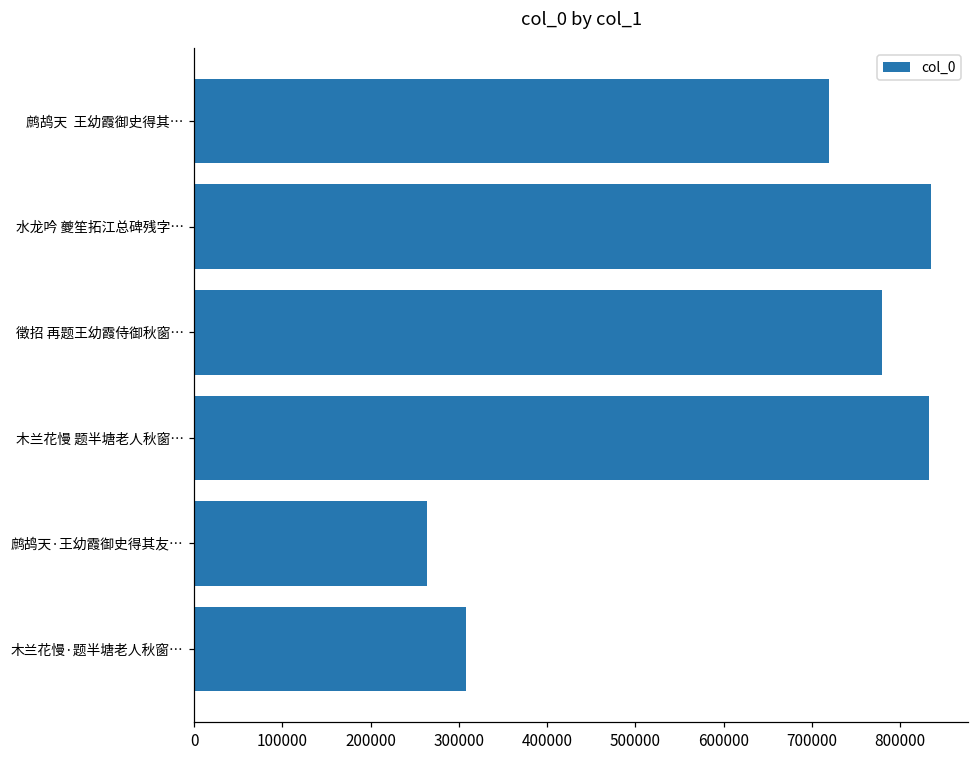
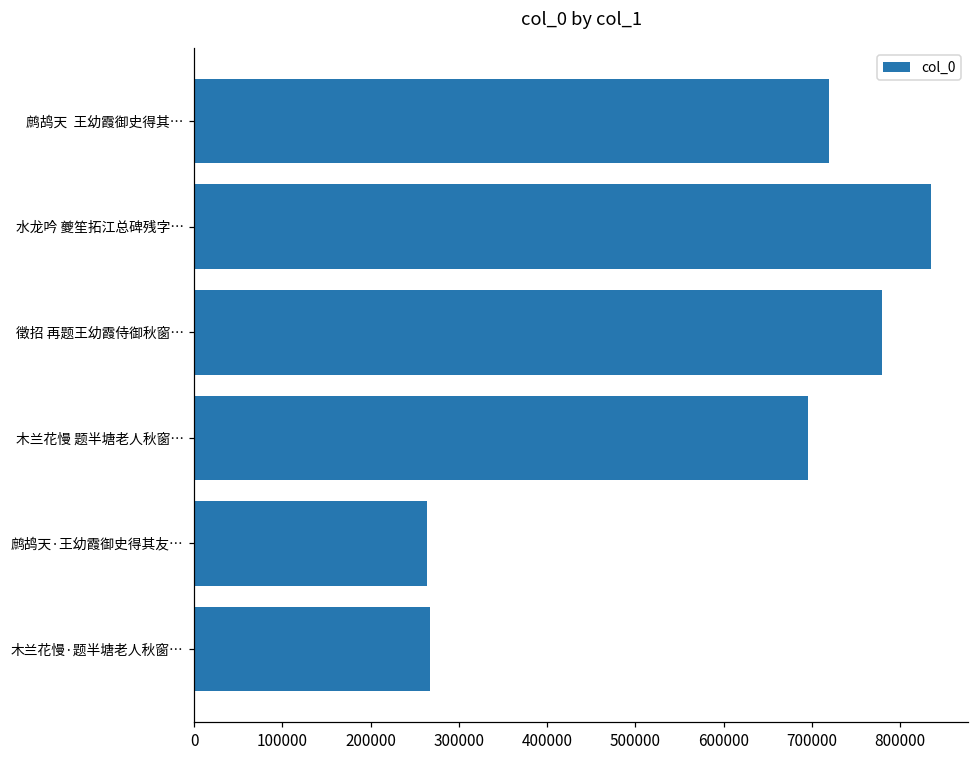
  {
    "鹧鸪天 王幼霞御史得其…": 720000,
    "水龙吟 夔笙拓江总碑残字…": 840000,
    "徵招 再题王幼霞侍御秋窗…": 780000,
-   "木兰花慢 题半塘老人秋窗…": 830000,
+   "木兰花慢 题半塘老人秋窗…": 700000,
    "鹧鸪天·王幼霞御史得其友…": 260000,
-   "木兰花慢·题半塘老人秋窗…": 310000
+   "木兰花慢·题半塘老人秋窗…": 270000
  }
